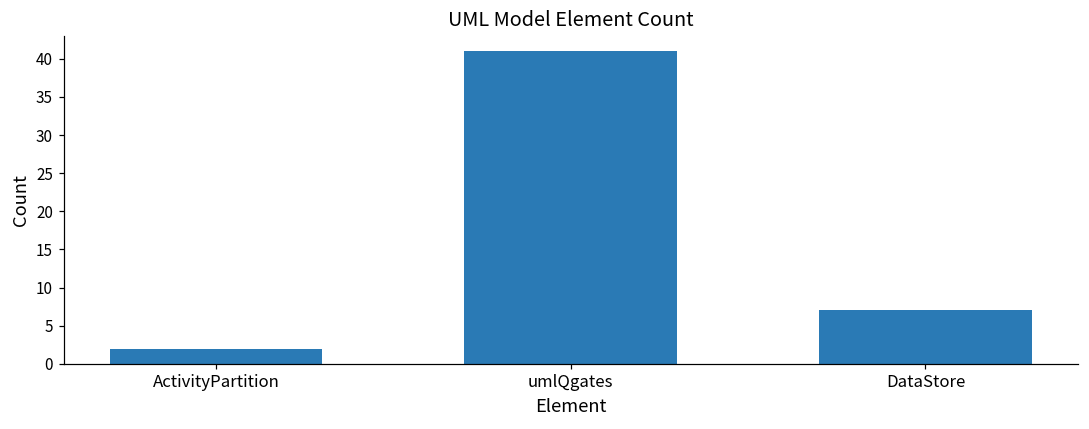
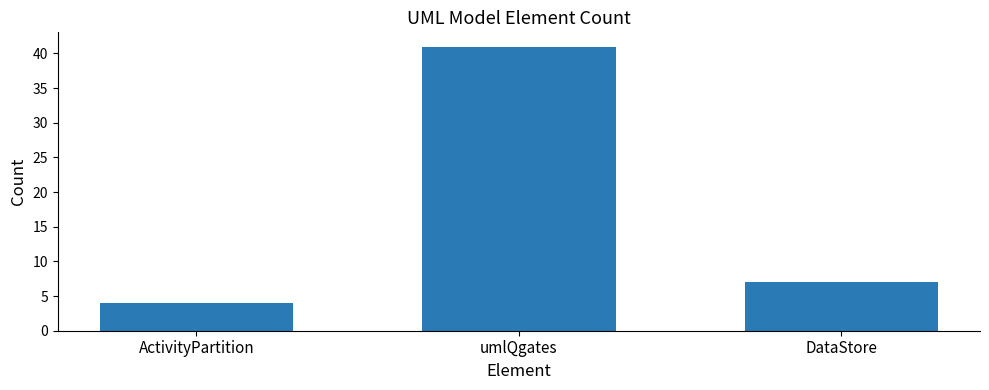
  {
-   "ActivityPartition": 2,
+   "ActivityPartition": 4,
    "umlQgates": 41,
    "DataStore": 7
  }
